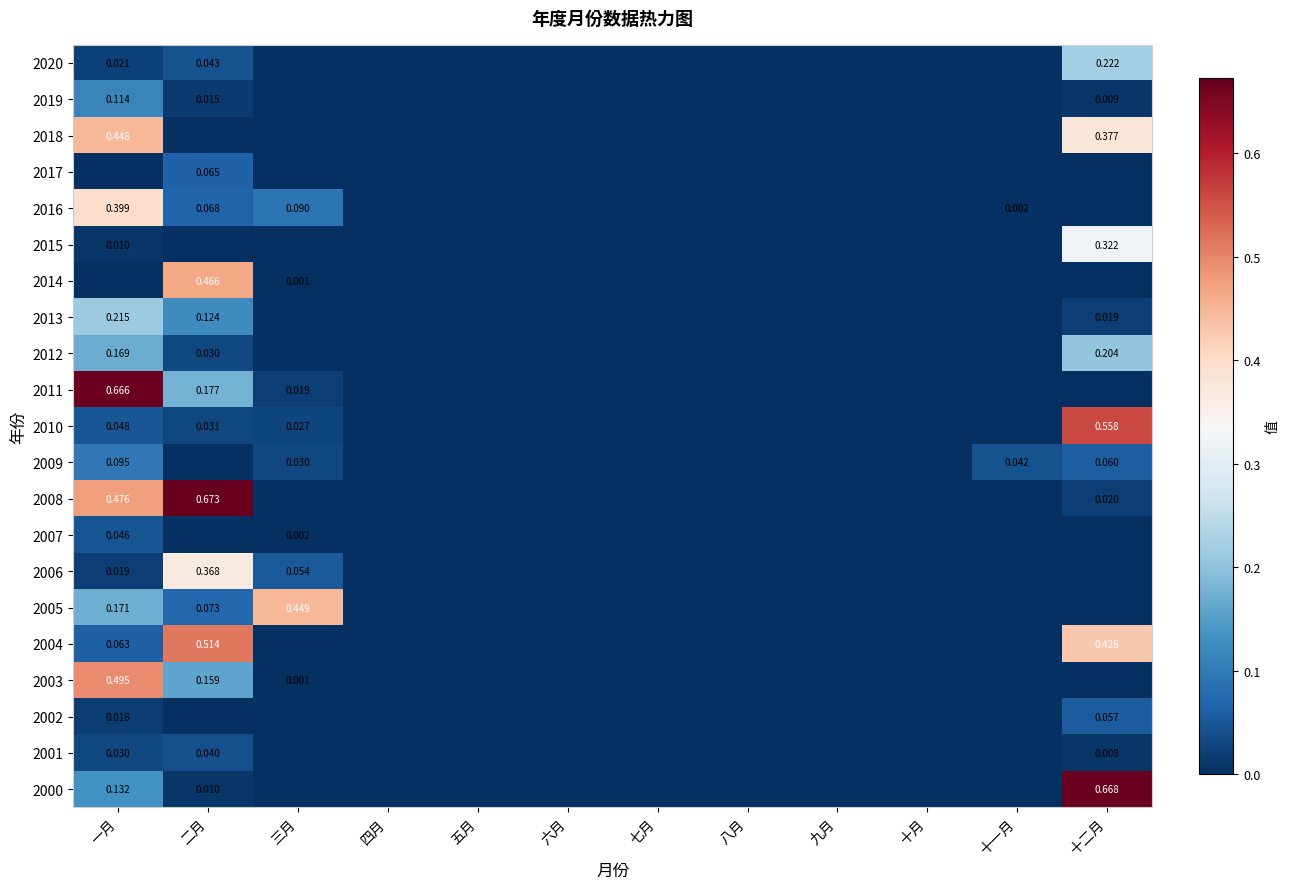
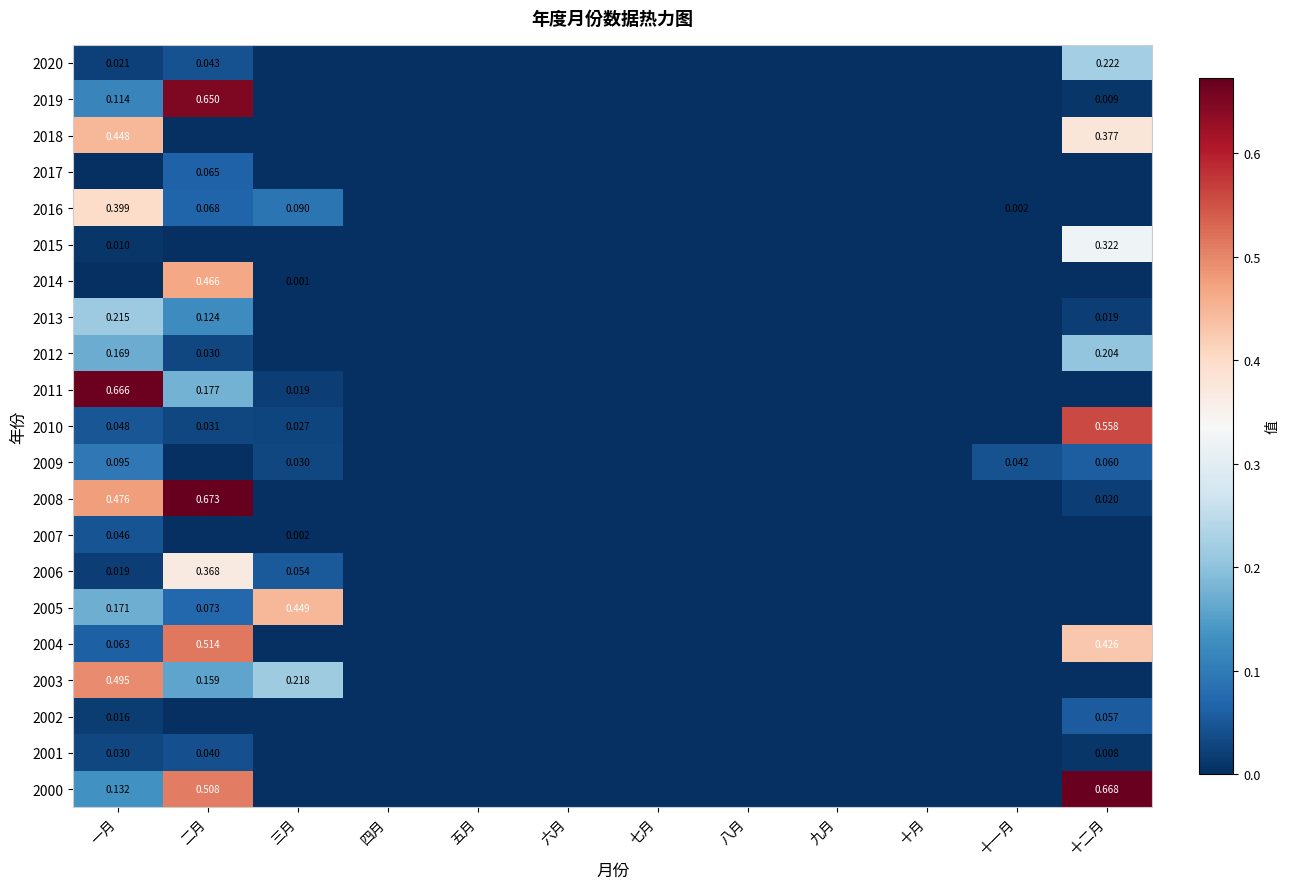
  {
    "2020": {
      "一月": 0.021,
      "二月": 0.043,
      "十二月": 0.222
    },
    "2019": {
      "一月": 0.114,
-     "二月": 0.015,
+     "二月": 0.650,
      "十二月": 0.009
    },
    "2018": {
      "一月": 0.448,
      "十二月": 0.377
    },
    "2017": {
      "二月": 0.065
    },
    "2016": {
      "一月": 0.399,
      "二月": 0.068,
      "三月": 0.090,
      "十一月": 0.002
    },
    "2015": {
      "一月": 0.010,
      "十二月": 0.322
    },
    "2014": {
      "二月": 0.466,
      "三月": 0.001
    },
    "2013": {
      "一月": 0.215,
      "二月": 0.124,
      "十二月": 0.019
    },
    "2012": {
      "一月": 0.169,
      "二月": 0.030,
      "十二月": 0.204
    },
    "2011": {
      "一月": 0.666,
      "二月": 0.177,
      "三月": 0.019
    },
    "2010": {
      "一月": 0.048,
      "二月": 0.031,
      "三月": 0.027,
      "十二月": 0.558
    },
    "2009": {
      "一月": 0.095,
      "三月": 0.030,
      "十一月": 0.042,
      "十二月": 0.060
    },
    "2008": {
      "一月": 0.476,
      "二月": 0.673,
      "十二月": 0.020
    },
    "2007": {
      "一月": 0.046,
      "三月": 0.002
    },
    "2006": {
      "一月": 0.019,
      "二月": 0.368,
      "三月": 0.054
    },
    "2005": {
      "一月": 0.171,
      "二月": 0.073,
      "三月": 0.449
    },
    "2004": {
      "一月": 0.063,
      "二月": 0.514,
      "十二月": 0.426
    },
    "2003": {
      "一月": 0.495,
      "二月": 0.159,
-     "三月": 0.001
+     "三月": 0.218
    },
    "2002": {
      "一月": 0.016,
      "十二月": 0.057
    },
    "2001": {
      "一月": 0.030,
      "二月": 0.040,
      "十二月": 0.008
    },
    "2000": {
      "一月": 0.132,
-     "二月": 0.010,
+     "二月": 0.508,
      "十二月": 0.668
    }
  }
